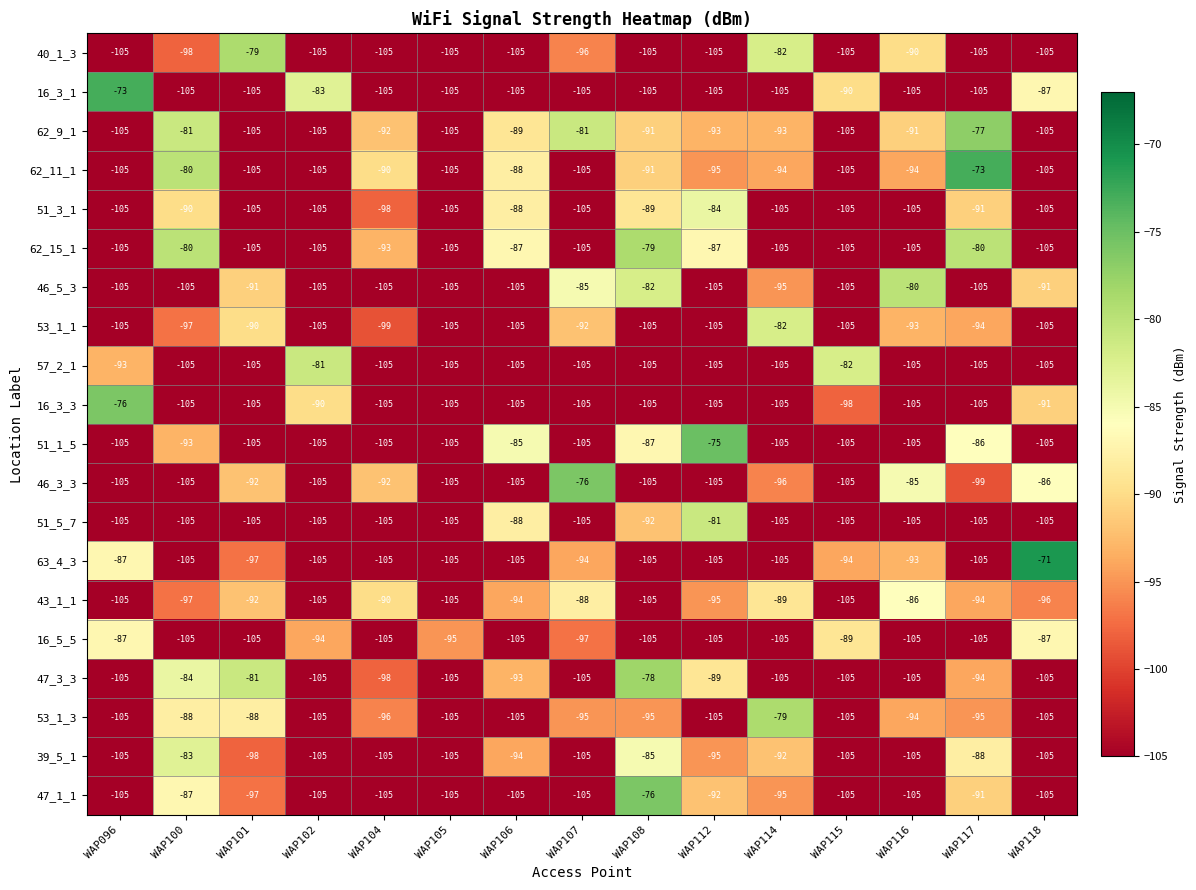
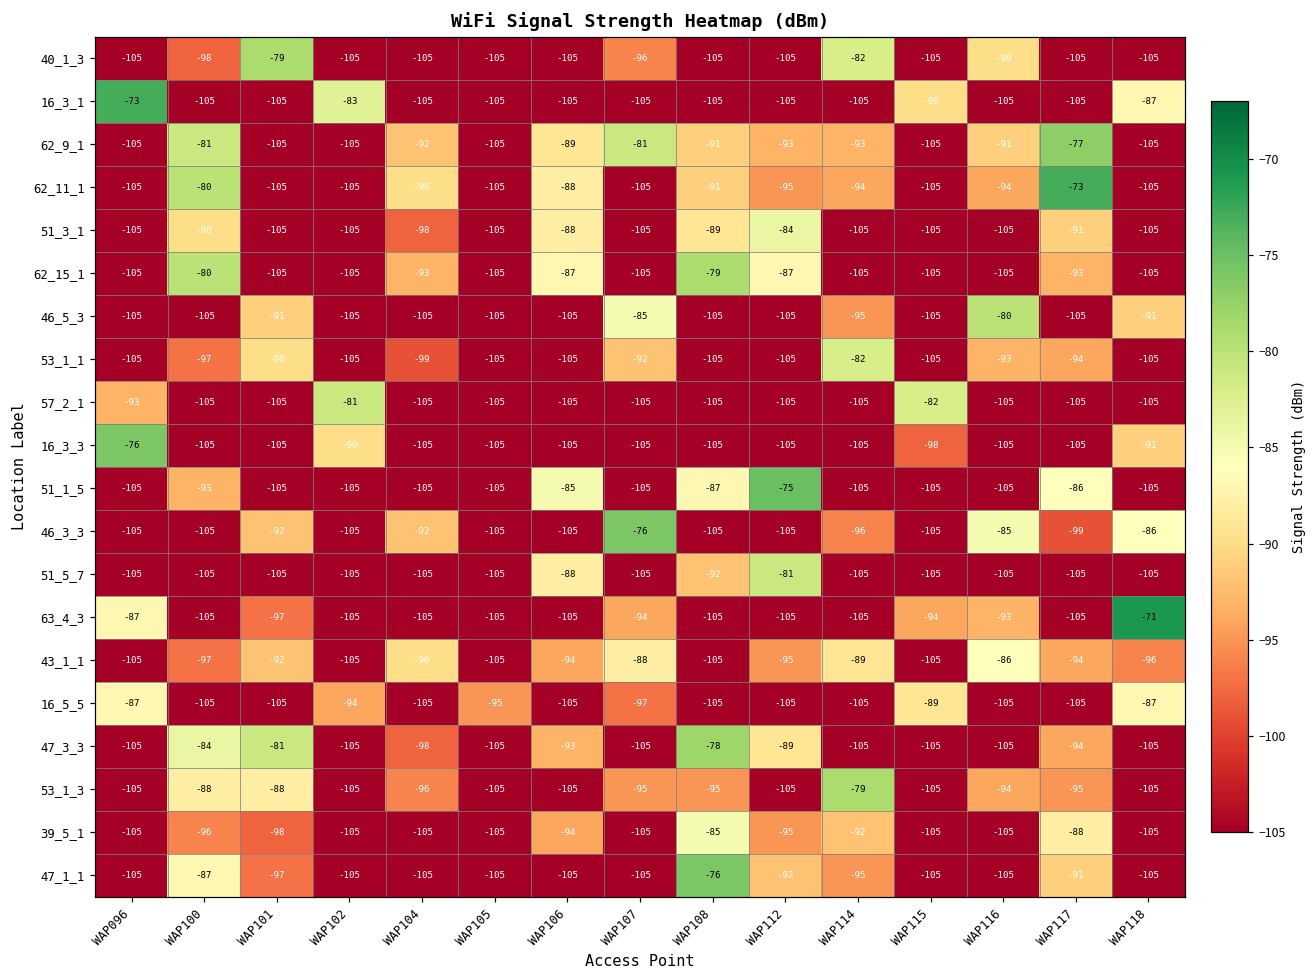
  {
    "62_15_1": {
      "WAP096": -105,
      "WAP100": -80,
      "WAP101": -105,
      "WAP102": -105,
      "WAP104": -93,
      "WAP105": -105,
      "WAP106": -87,
      "WAP107": -105,
      "WAP108": -79,
      "WAP112": -87,
      "WAP114": -105,
      "WAP115": -105,
      "WAP116": -105,
-     "WAP117": -80,
+     "WAP117": -93,
      "WAP118": -105
    },
    "46_5_3": {
      "WAP096": -105,
      "WAP100": -105,
      "WAP101": -91,
      "WAP102": -105,
      "WAP104": -105,
      "WAP105": -105,
      "WAP106": -105,
      "WAP107": -85,
-     "WAP108": -82,
+     "WAP108": -105,
      "WAP112": -105,
      "WAP114": -95,
      "WAP115": -105,
      "WAP116": -80,
      "WAP117": -105,
      "WAP118": -91
    },
    "39_5_1": {
      "WAP096": -105,
-     "WAP100": -83,
+     "WAP100": -96,
      "WAP101": -98,
      "WAP102": -105,
      "WAP104": -105,
      "WAP105": -105,
      "WAP106": -94,
      "WAP107": -105,
      "WAP108": -85,
      "WAP112": -95,
      "WAP114": -92,
      "WAP115": -105,
      "WAP116": -105,
      "WAP117": -88,
      "WAP118": -105
    }
  }
